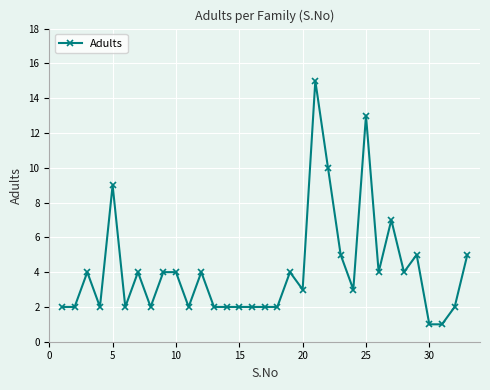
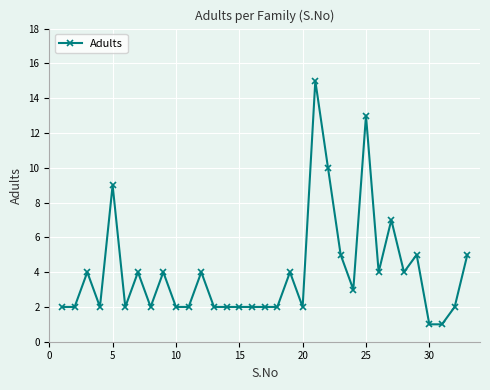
  {
    "5": 9,
-   "10": 4,
+   "10": 2,
    "15": 2,
-   "20": 3,
+   "20": 2,
    "25": 13,
    "30": 1
  }
